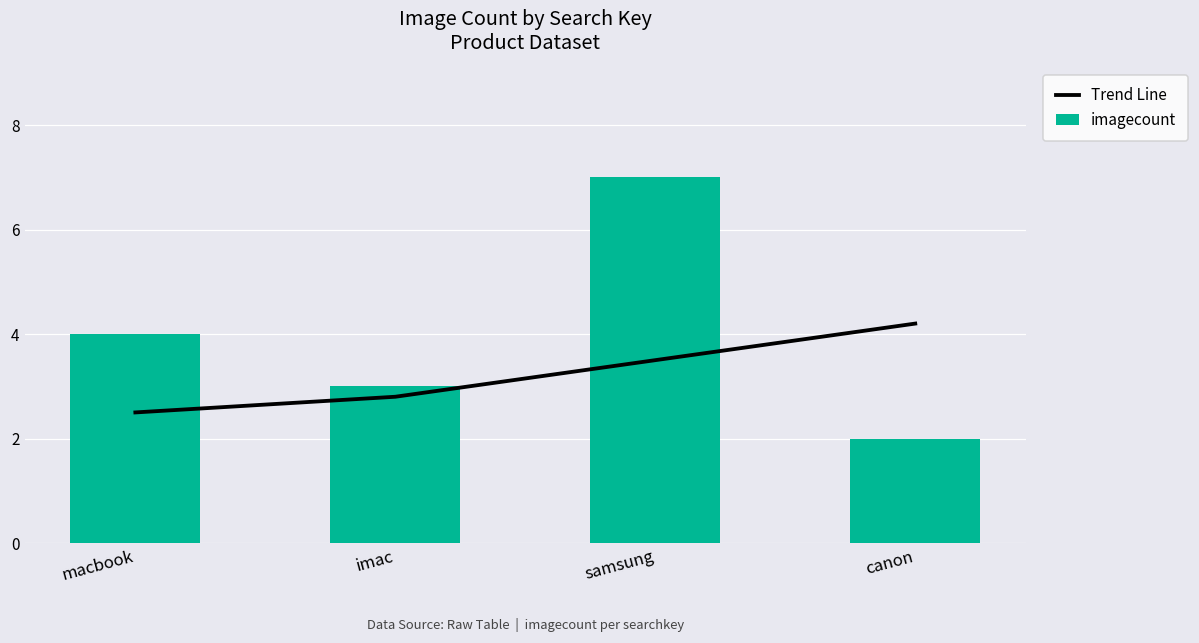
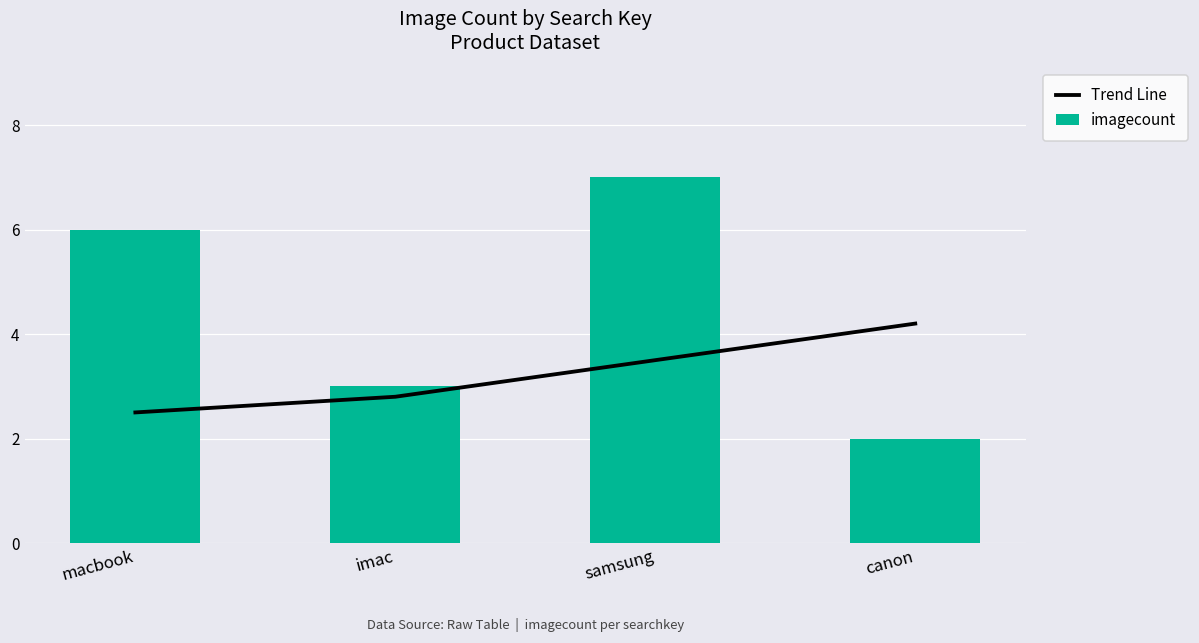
  {
    "imagecount": {
-     "macbook": 4,
+     "macbook": 6,
      "imac": 3,
      "samsung": 7,
      "canon": 2
    },
    "Trend Line": {
      "macbook": 2.5,
      "imac": 2.8,
      "samsung": 3.5,
      "canon": 4.2
    }
  }
